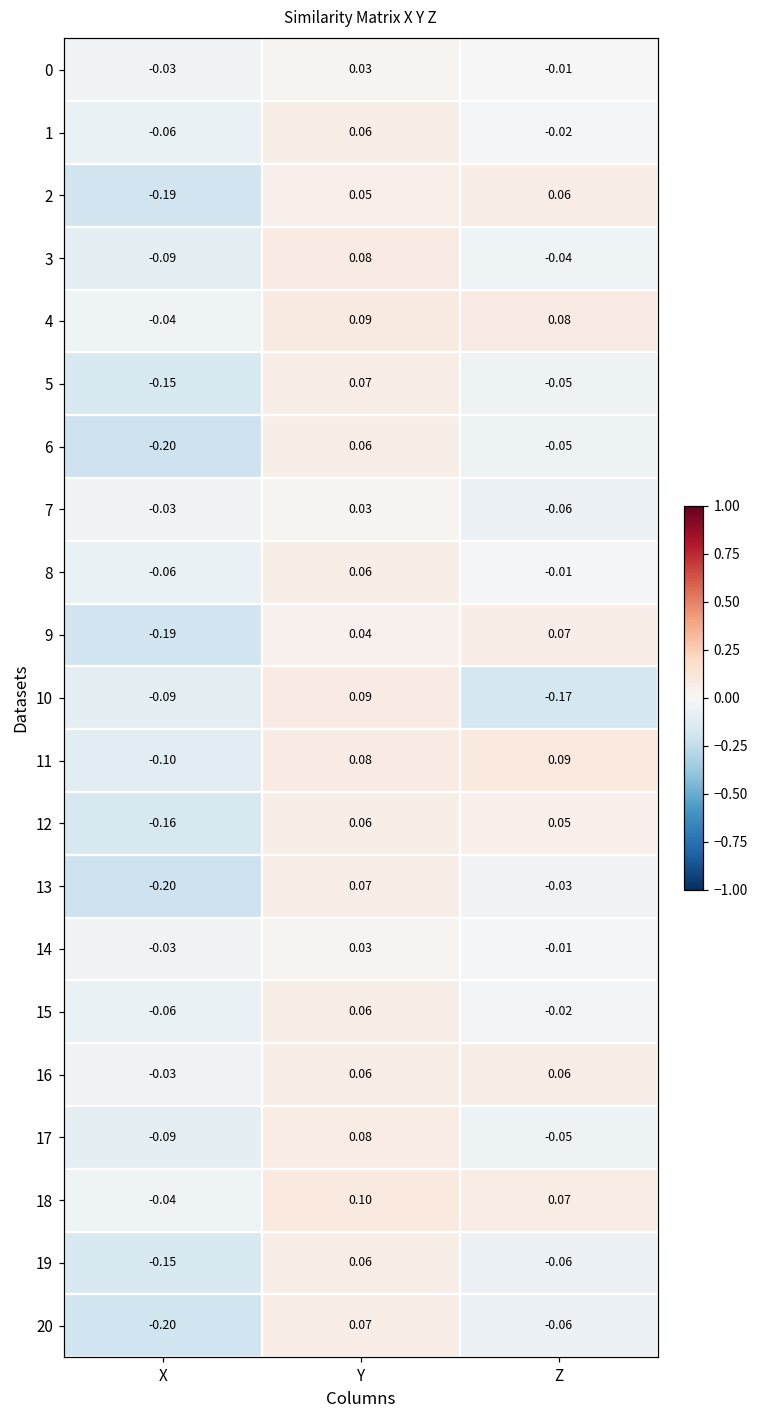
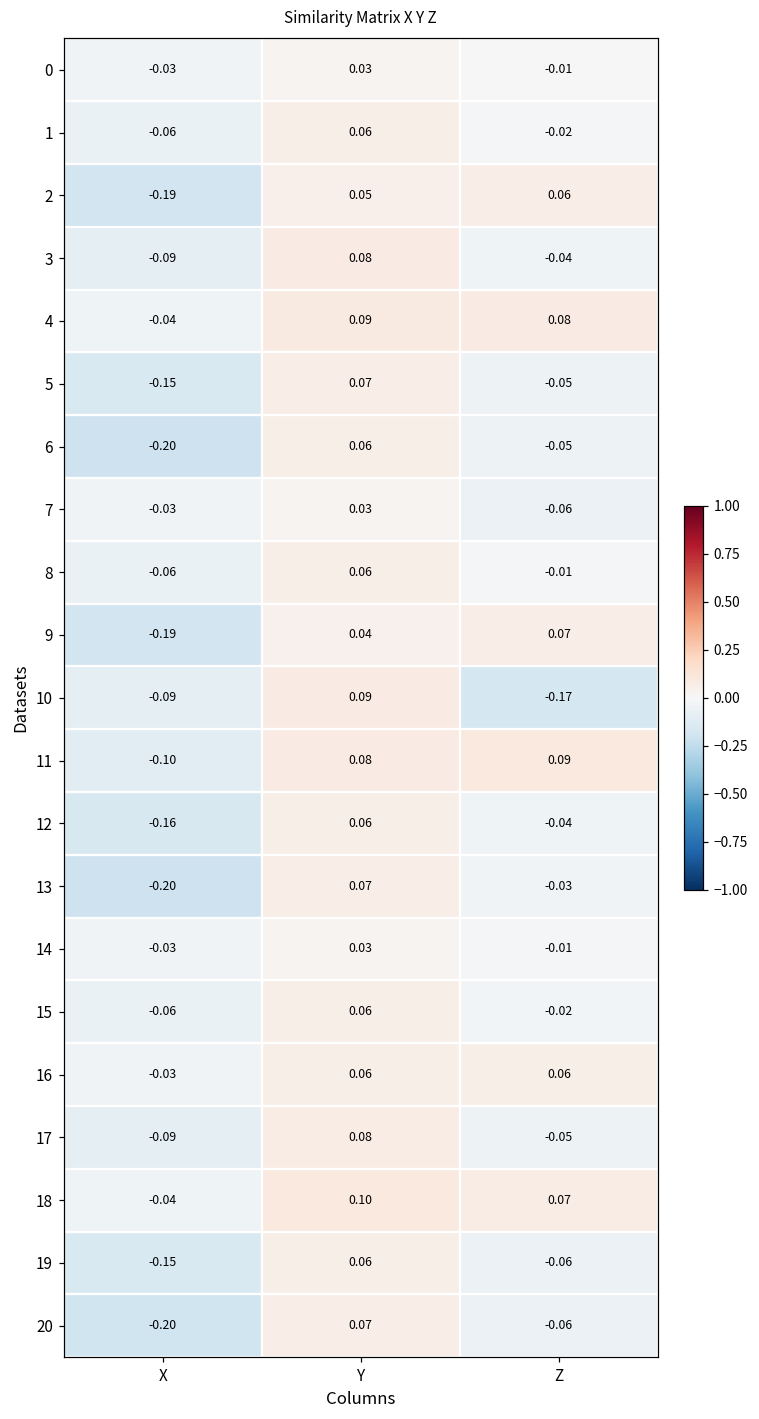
  {
    "0": {
      "X": -0.03,
      "Y": 0.03,
      "Z": -0.01
    },
    "1": {
      "X": -0.06,
      "Y": 0.06,
      "Z": -0.02
    },
    "2": {
      "X": -0.19,
      "Y": 0.05,
      "Z": 0.06
    },
    "3": {
      "X": -0.09,
      "Y": 0.08,
      "Z": -0.04
    },
    "4": {
      "X": -0.04,
      "Y": 0.09,
      "Z": 0.08
    },
    "5": {
      "X": -0.15,
      "Y": 0.07,
      "Z": -0.05
    },
    "6": {
      "X": -0.20,
      "Y": 0.06,
      "Z": -0.05
    },
    "7": {
      "X": -0.03,
      "Y": 0.03,
      "Z": -0.06
    },
    "8": {
      "X": -0.06,
      "Y": 0.06,
      "Z": -0.01
    },
    "9": {
      "X": -0.19,
      "Y": 0.04,
      "Z": 0.07
    },
    "10": {
      "X": -0.09,
      "Y": 0.09,
      "Z": -0.17
    },
    "11": {
      "X": -0.10,
      "Y": 0.08,
      "Z": 0.09
    },
    "12": {
      "X": -0.16,
      "Y": 0.06,
-     "Z": 0.05
+     "Z": -0.04
    },
    "13": {
      "X": -0.20,
      "Y": 0.07,
      "Z": -0.03
    },
    "14": {
      "X": -0.03,
      "Y": 0.03,
      "Z": -0.01
    },
    "15": {
      "X": -0.06,
      "Y": 0.06,
      "Z": -0.02
    },
    "16": {
      "X": -0.03,
      "Y": 0.06,
      "Z": 0.06
    },
    "17": {
      "X": -0.09,
      "Y": 0.08,
      "Z": -0.05
    },
    "18": {
      "X": -0.04,
      "Y": 0.10,
      "Z": 0.07
    },
    "19": {
      "X": -0.15,
      "Y": 0.06,
      "Z": -0.06
    },
    "20": {
      "X": -0.20,
      "Y": 0.07,
      "Z": -0.06
    }
  }
